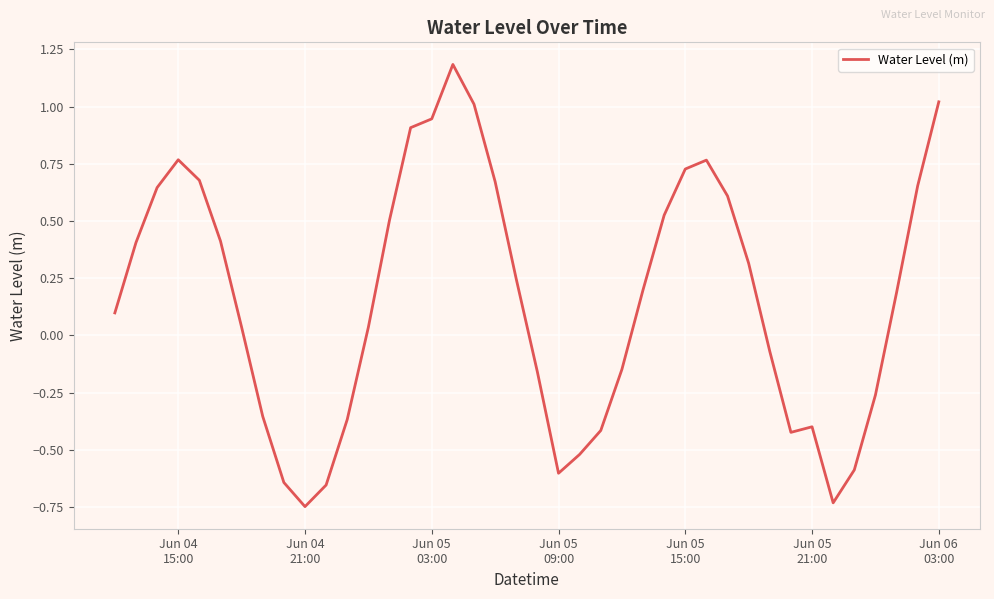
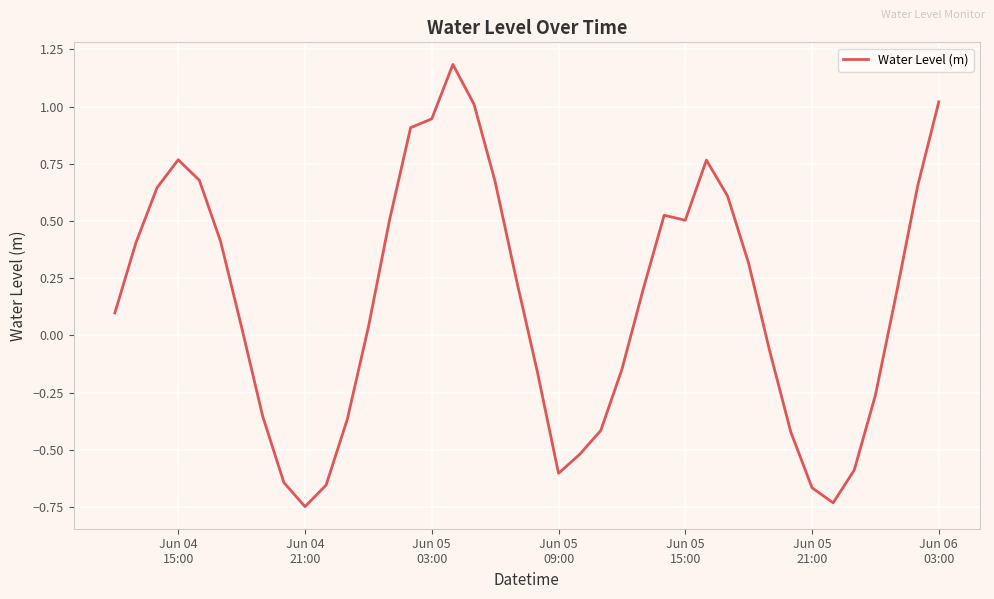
  {
    "Jun 04 15:00": 0.77,
    "Jun 04 21:00": -0.75,
    "Jun 05 03:00": 0.95,
    "Jun 05 09:00": -0.60,
-   "Jun 05 15:00": 0.73,
-   "Jun 05 21:00": -0.40,
+   "Jun 05 15:00": 0.50,
+   "Jun 05 21:00": -0.67,
    "Jun 06 03:00": 1.02
  }
